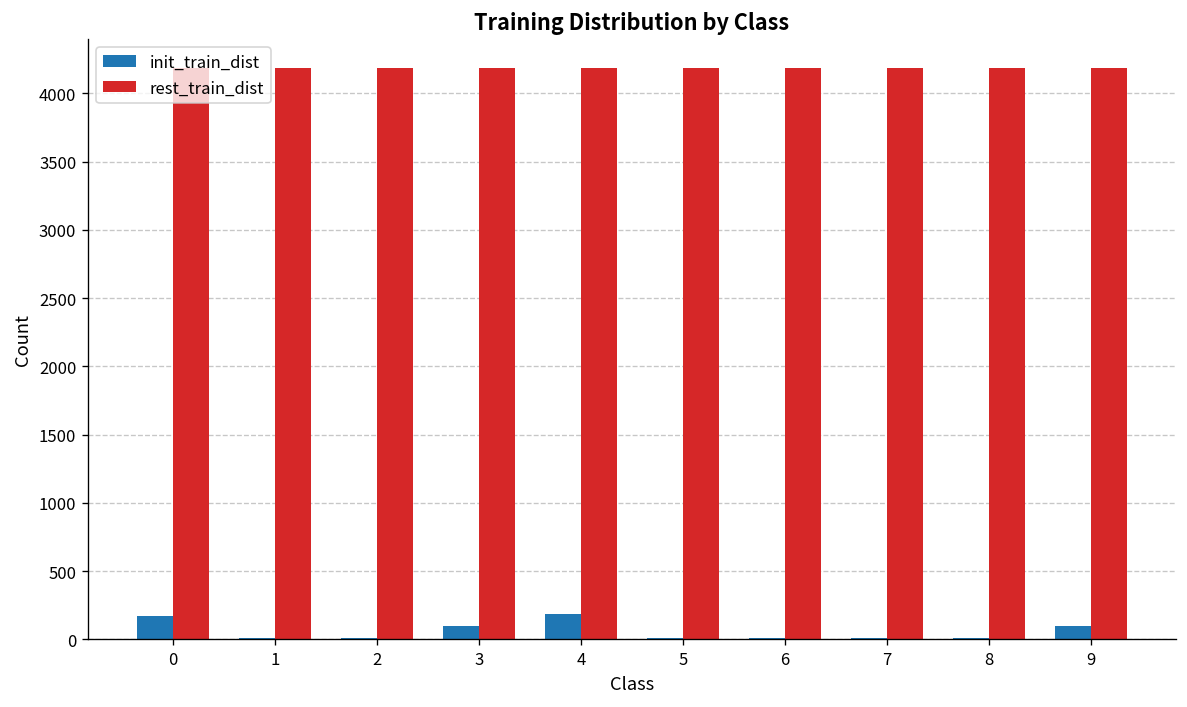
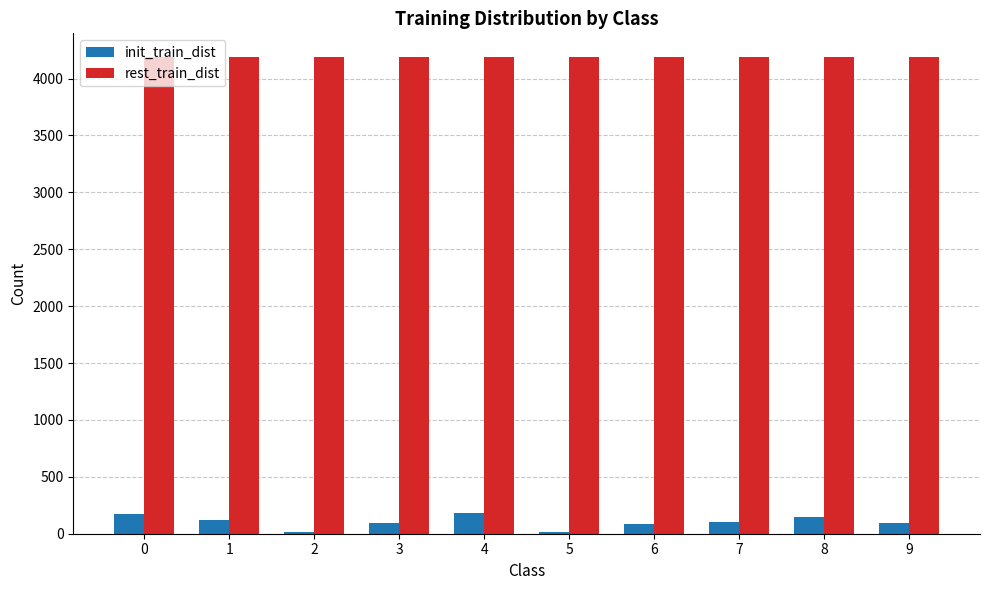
  {
    "init_train_dist": {
      "0": 170,
-     "1": 10,
+     "1": 120,
      "3": 100,
      "4": 180,
-     "6": 10,
-     "7": 10,
-     "8": 10,
+     "6": 80,
+     "7": 110,
+     "8": 150,
      "9": 100
    },
    "rest_train_dist": {
      "1": 4190,
      "2": 4190,
      "3": 4190,
      "4": 4190,
      "5": 4190,
      "6": 4190,
      "7": 4190,
      "8": 4190,
      "9": 4190
    }
  }
